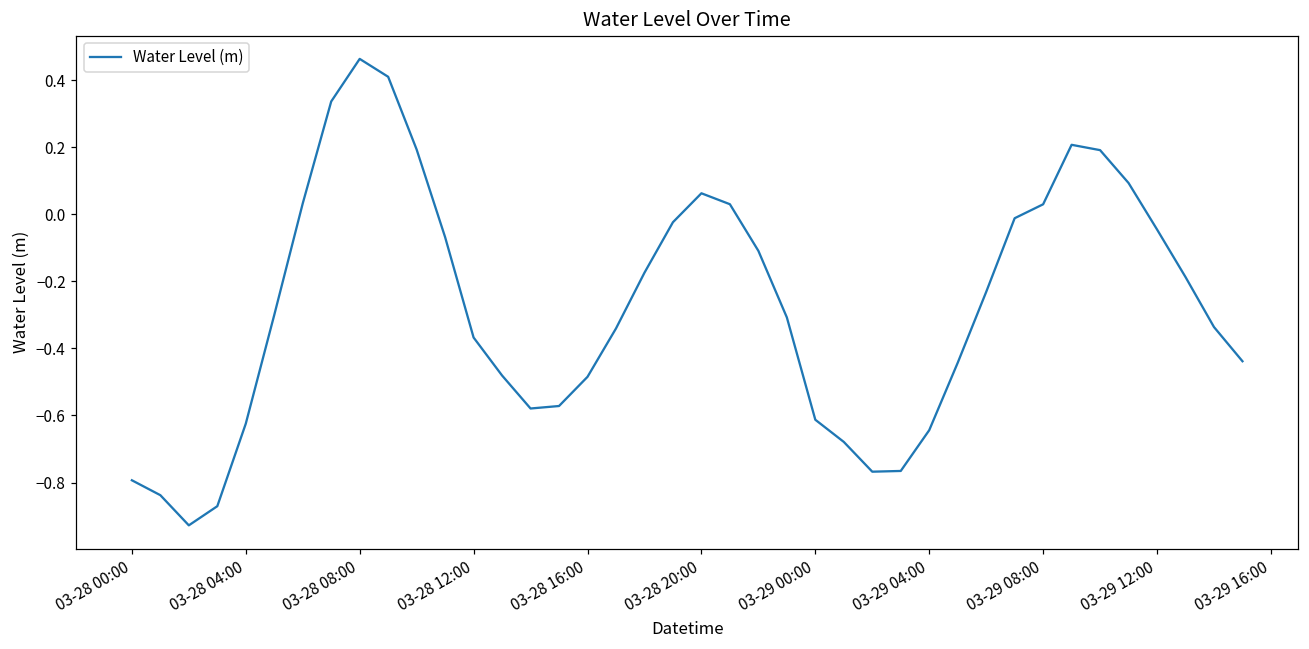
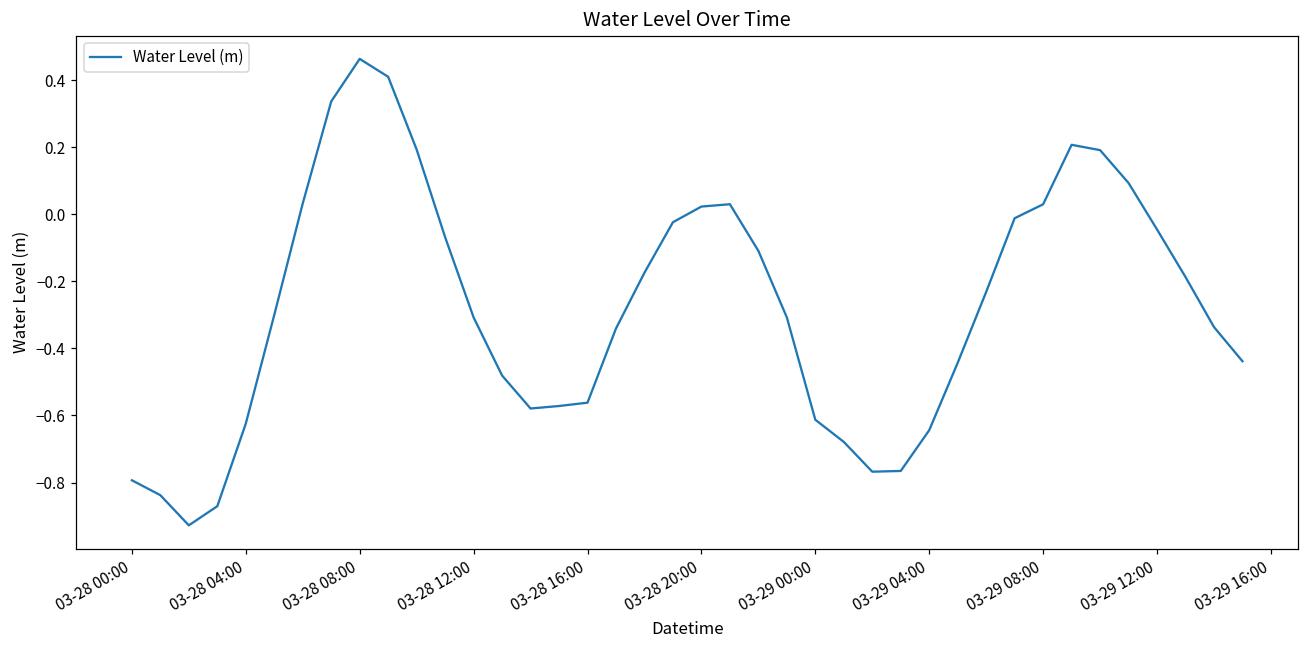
  {
    "03-28 00:00": -0.79,
    "03-28 04:00": -0.62,
    "03-28 08:00": 0.46,
-   "03-28 12:00": -0.37,
-   "03-28 16:00": -0.48,
-   "03-28 20:00": 0.06,
+   "03-28 12:00": -0.31,
+   "03-28 16:00": -0.56,
+   "03-28 20:00": 0.02,
    "03-29 00:00": -0.61,
    "03-29 04:00": -0.64,
    "03-29 08:00": 0.03,
    "03-29 12:00": -0.05
  }
